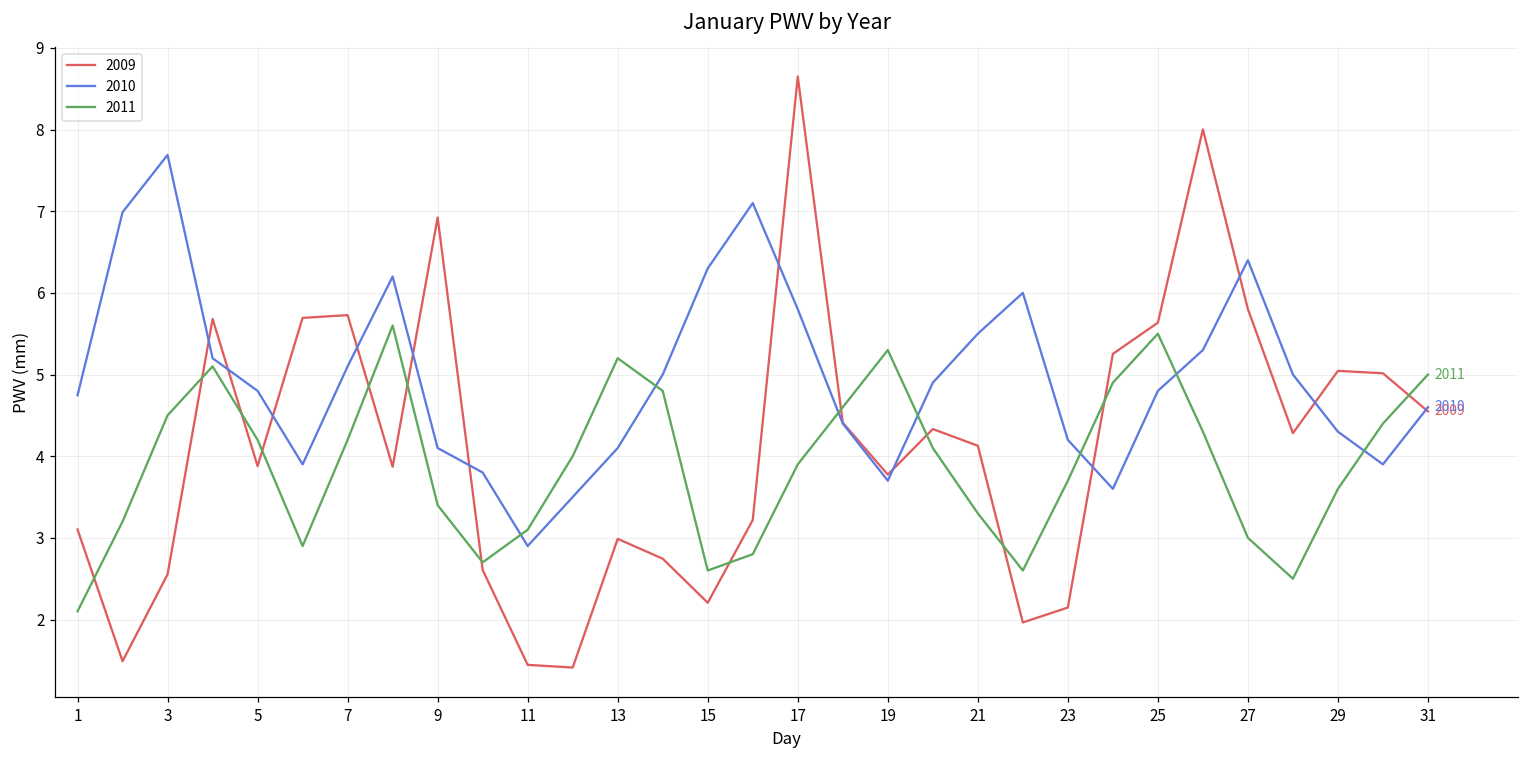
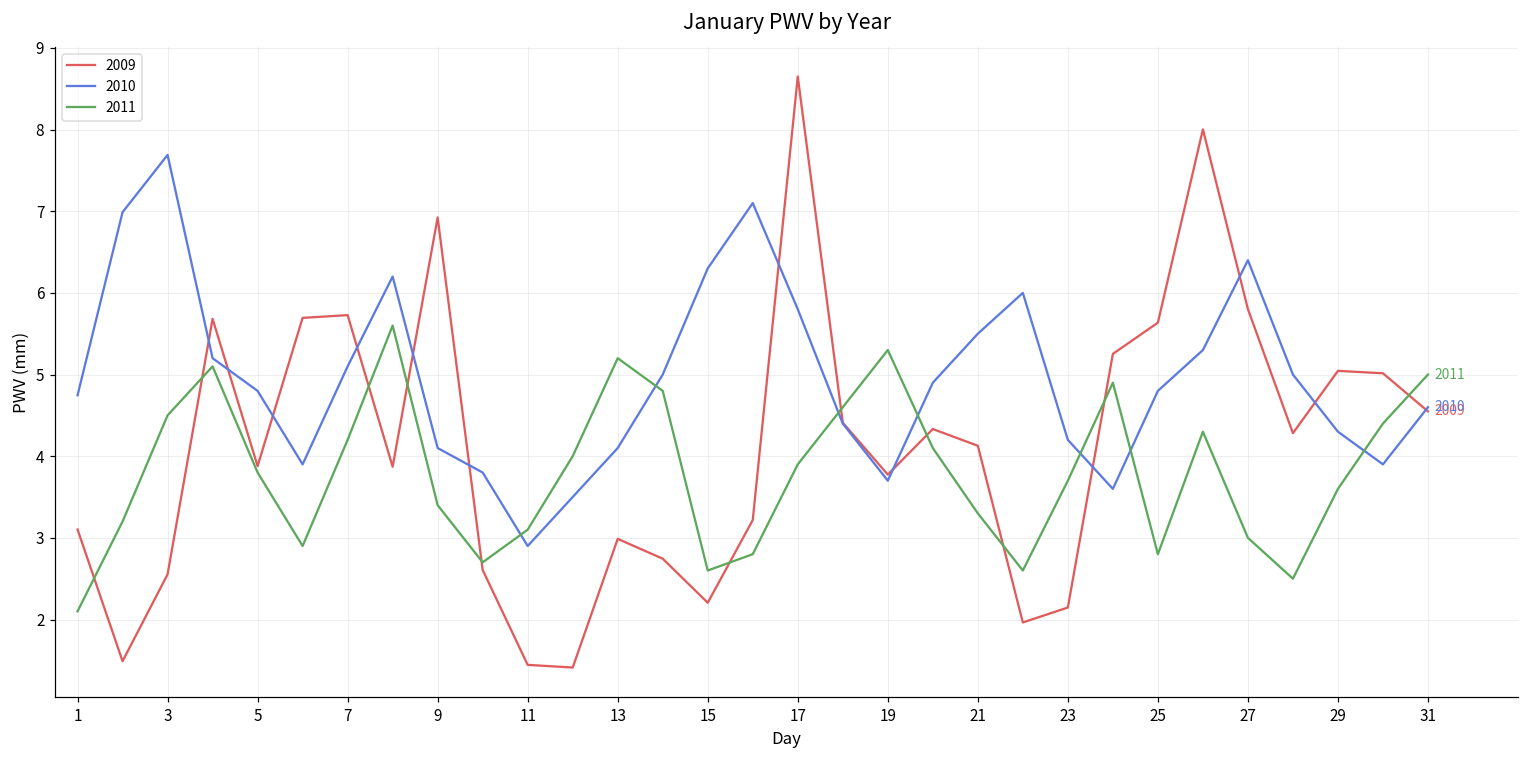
  {
    "2009": {
      "1": 3.1,
      "3": 2.6,
      "5": 3.9,
      "7": 5.7,
      "9": 6.9,
      "11": 1.4,
      "13": 3.0,
      "15": 2.2,
      "17": 8.7,
      "19": 3.8,
      "21": 4.1,
      "23": 2.1,
      "25": 5.6,
      "27": 5.8,
      "29": 5.0
    },
    "2010": {
      "1": 4.7,
      "3": 7.7,
      "5": 4.8,
      "7": 5.1,
      "9": 4.1,
      "11": 2.9,
      "13": 4.1,
      "15": 6.3,
      "17": 5.8,
      "19": 3.7,
      "21": 5.5,
      "23": 4.2,
      "25": 4.8,
      "27": 6.4,
      "29": 4.3
    },
    "2011": {
      "1": 2.1,
      "3": 4.5,
-     "5": 4.2,
+     "5": 3.8,
      "7": 4.2,
      "9": 3.4,
      "11": 3.1,
      "13": 5.2,
      "15": 2.6,
      "17": 3.9,
      "19": 5.3,
      "21": 3.3,
      "23": 3.7,
-     "25": 5.5,
+     "25": 2.8,
      "27": 3.0,
      "29": 3.6
    }
  }
